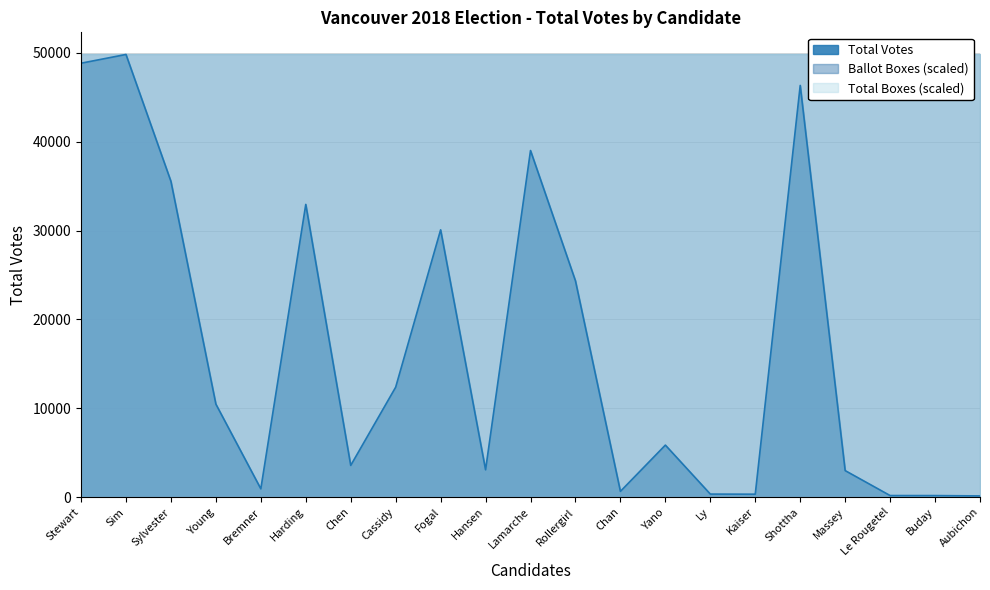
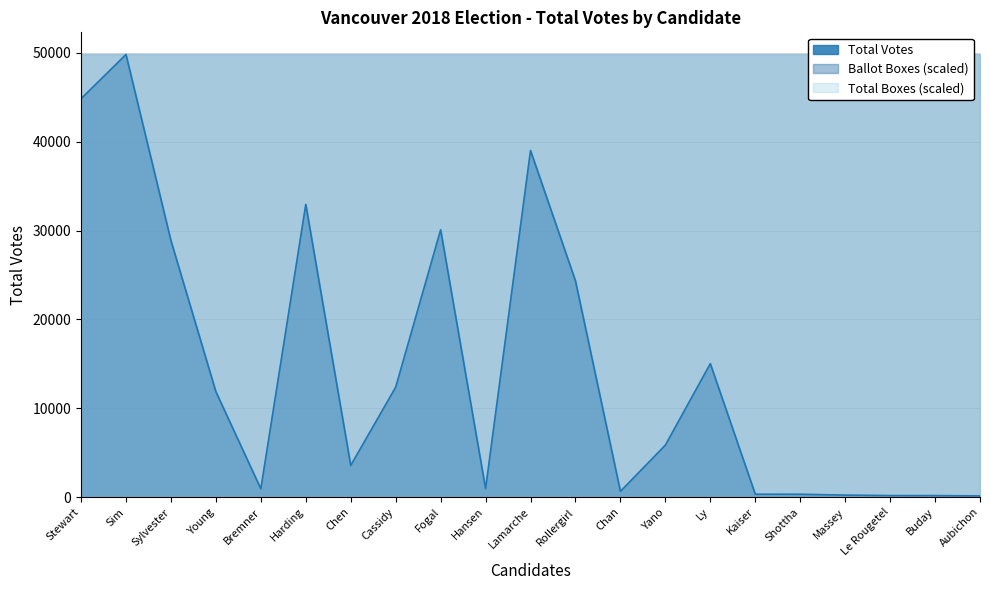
  {
    "Total Votes": {
-     "Stewart": 49000,
-     "Sylvester": 36000,
-     "Young": 10000,
+     "Stewart": 45000,
+     "Sylvester": 29000,
+     "Young": 12000,
      "Bremner": 1000,
      "Harding": 33000,
      "Chen": 4000,
      "Cassidy": 12000,
      "Fogal": 30000,
-     "Hansen": 3000,
+     "Hansen": 1000,
      "Lamarche": 39000,
      "Rollergirl": 24000,
      "Chan": 1000,
      "Yano": 6000,
-     "Ly": 0,
+     "Ly": 15000,
      "Kaiser": 0,
-     "Shottha": 46000,
-     "Massey": 3000,
+     "Shottha": 0,
+     "Massey": 0,
      "Le Rougetel": 0,
      "Buday": 0,
      "Aubichon": 0
    },
    "Total Boxes (scaled)": {
      "Stewart": 50000,
      "Sylvester": 50000,
      "Young": 50000,
      "Bremner": 50000,
      "Harding": 50000,
      "Chen": 50000,
      "Cassidy": 50000,
      "Fogal": 50000,
      "Hansen": 50000,
      "Lamarche": 50000,
      "Rollergirl": 50000,
      "Chan": 50000,
      "Yano": 50000,
      "Ly": 50000,
      "Kaiser": 50000,
      "Shottha": 50000,
      "Aubichon": 50000
    }
  }
